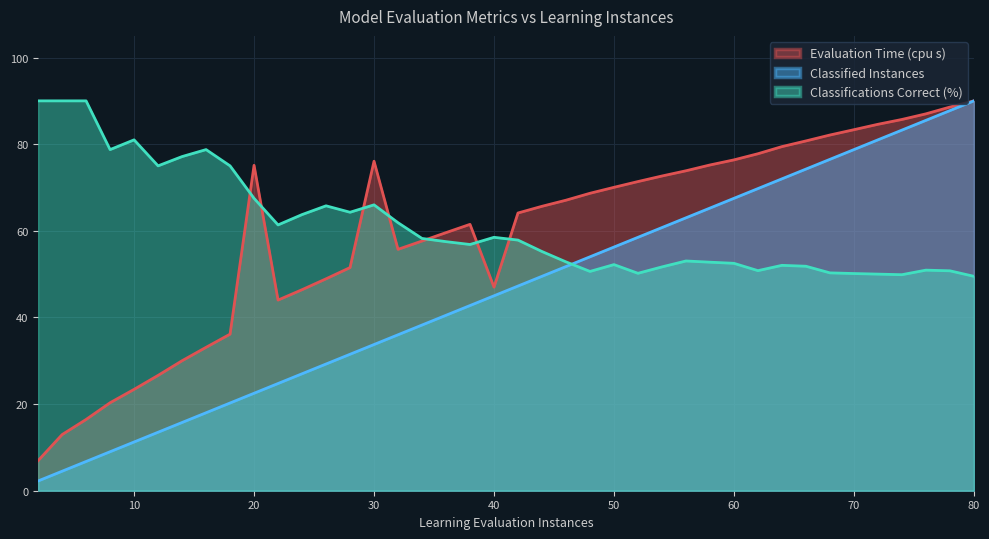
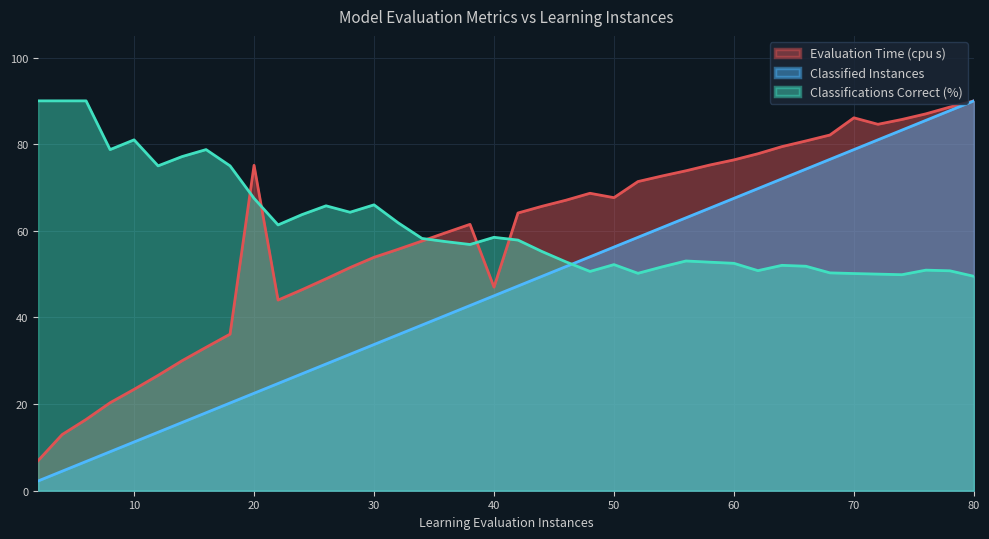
  {
    "Evaluation Time (cpu s)": {
      "10": 23,
      "20": 75,
-     "30": 76,
+     "30": 54,
      "40": 47,
-     "50": 70,
+     "50": 68,
      "60": 76,
-     "70": 83
+     "70": 86
    }
  }
